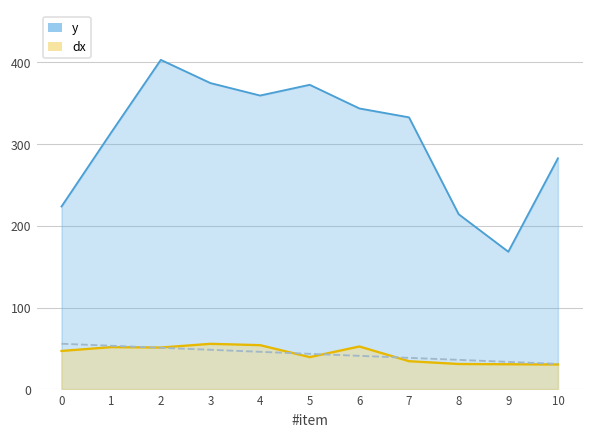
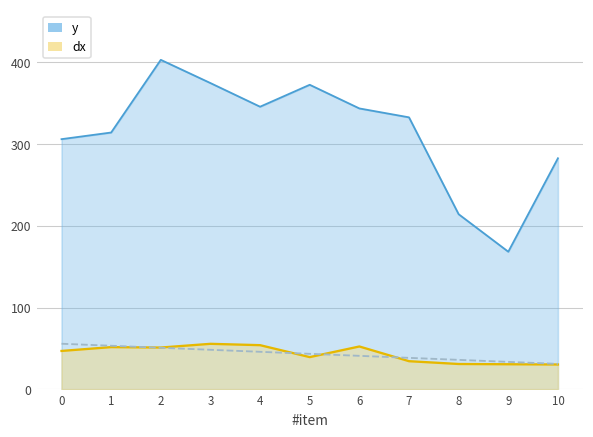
  {
    "y": {
-     "0": 220,
+     "0": 310,
      "1": 310,
      "2": 400,
      "3": 370,
-     "4": 360,
+     "4": 350,
      "5": 370,
      "6": 340,
      "7": 330,
      "8": 210,
      "9": 170,
      "10": 280
    },
    "dx": {
      "0": 50,
      "3": 60,
      "4": 50,
      "5": 40,
      "6": 50,
      "7": 30,
      "8": 30
    }
  }
